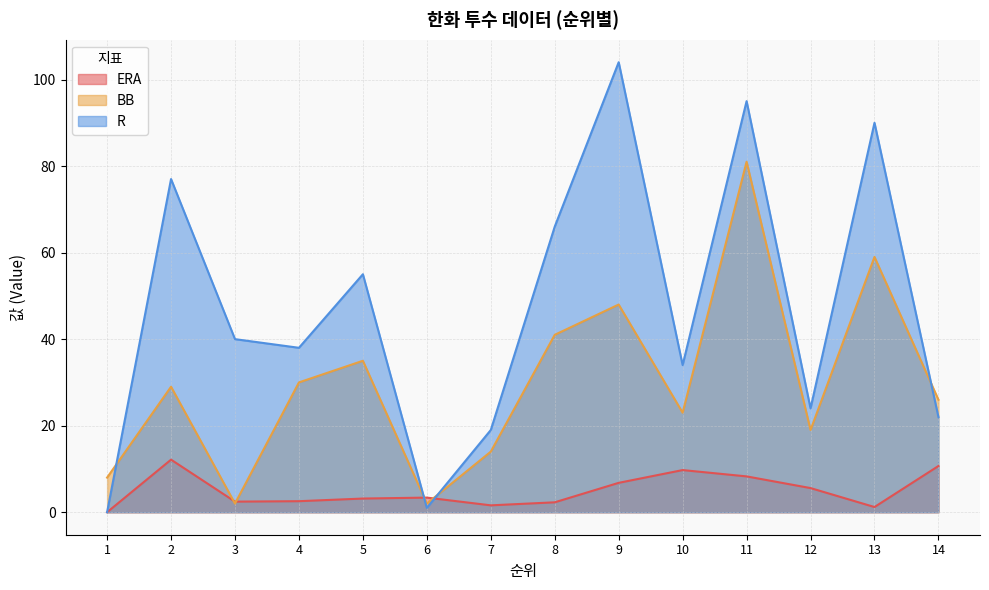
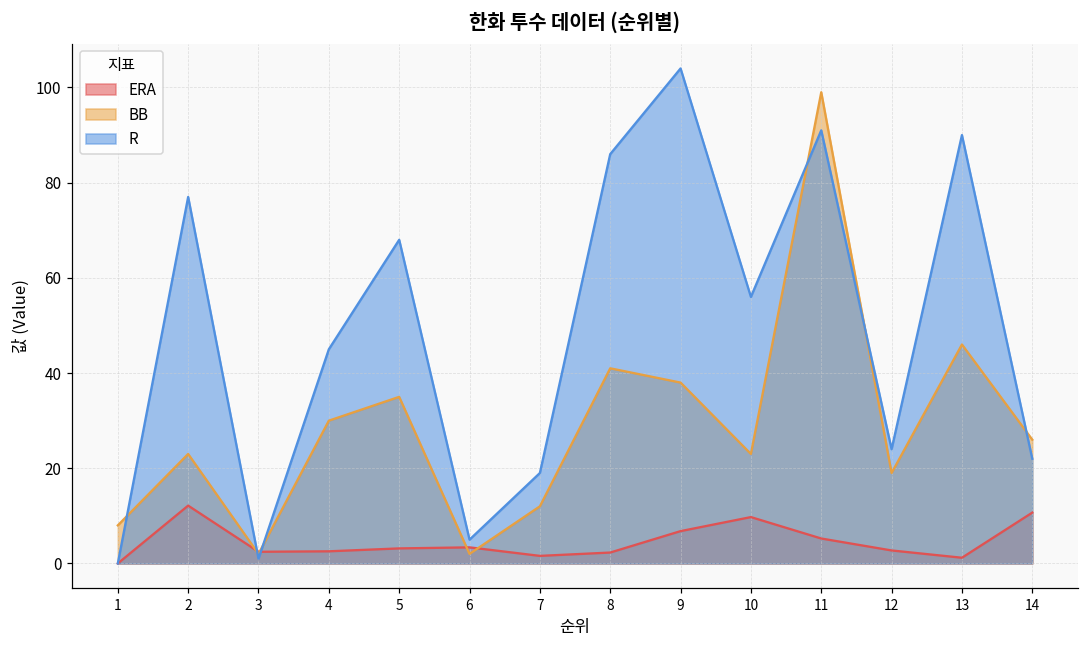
  {
    "ERA": {
      "2": 12,
      "4": 3,
      "5": 3,
      "6": 3,
      "7": 2,
      "8": 2,
      "9": 7,
      "10": 10,
-     "11": 8,
-     "12": 6,
+     "11": 5,
+     "12": 3,
      "13": 1,
      "14": 11
    },
    "BB": {
      "1": 8,
-     "2": 29,
+     "2": 23,
      "4": 30,
      "5": 35,
      "6": 2,
-     "7": 14,
+     "7": 12,
      "8": 41,
-     "9": 48,
+     "9": 38,
      "10": 23,
-     "11": 81,
+     "11": 99,
      "12": 19,
-     "13": 59,
+     "13": 46,
      "14": 26
    },
    "R": {
      "2": 77,
-     "3": 40,
-     "4": 38,
-     "5": 55,
-     "6": 1,
+     "3": 1,
+     "4": 45,
+     "5": 68,
+     "6": 5,
      "7": 19,
-     "8": 66,
+     "8": 86,
      "9": 104,
-     "10": 34,
-     "11": 95,
+     "10": 56,
+     "11": 91,
      "12": 24,
      "13": 90,
      "14": 22
    }
  }
